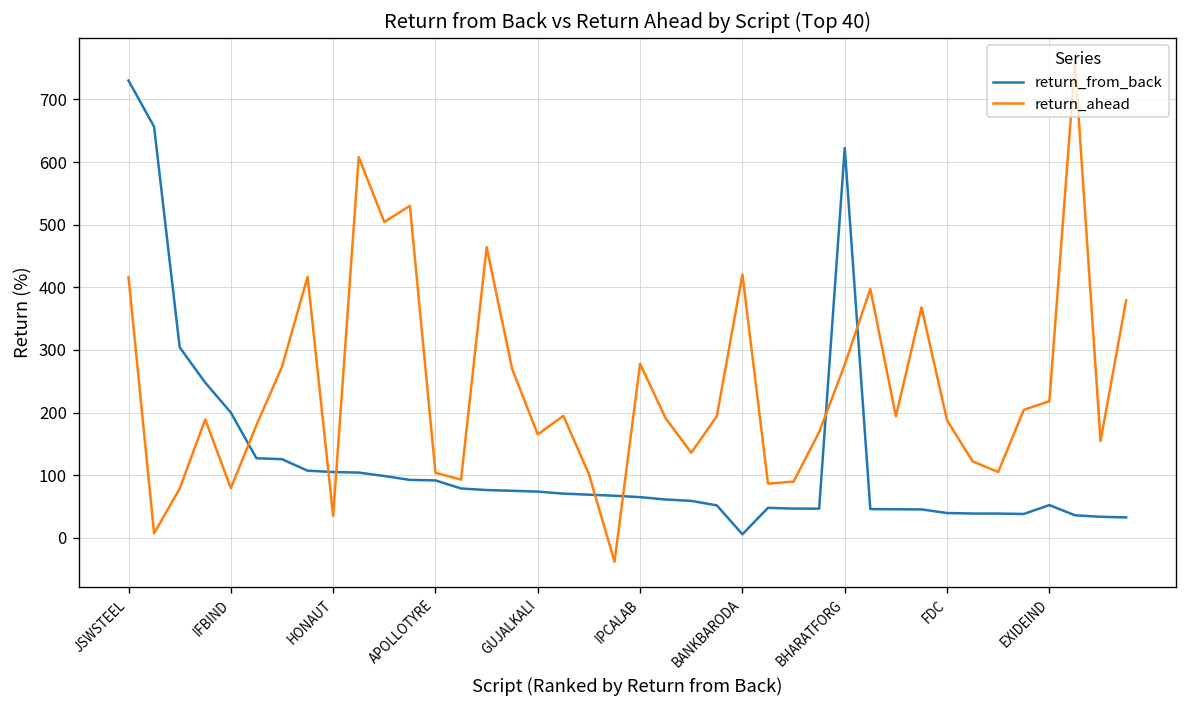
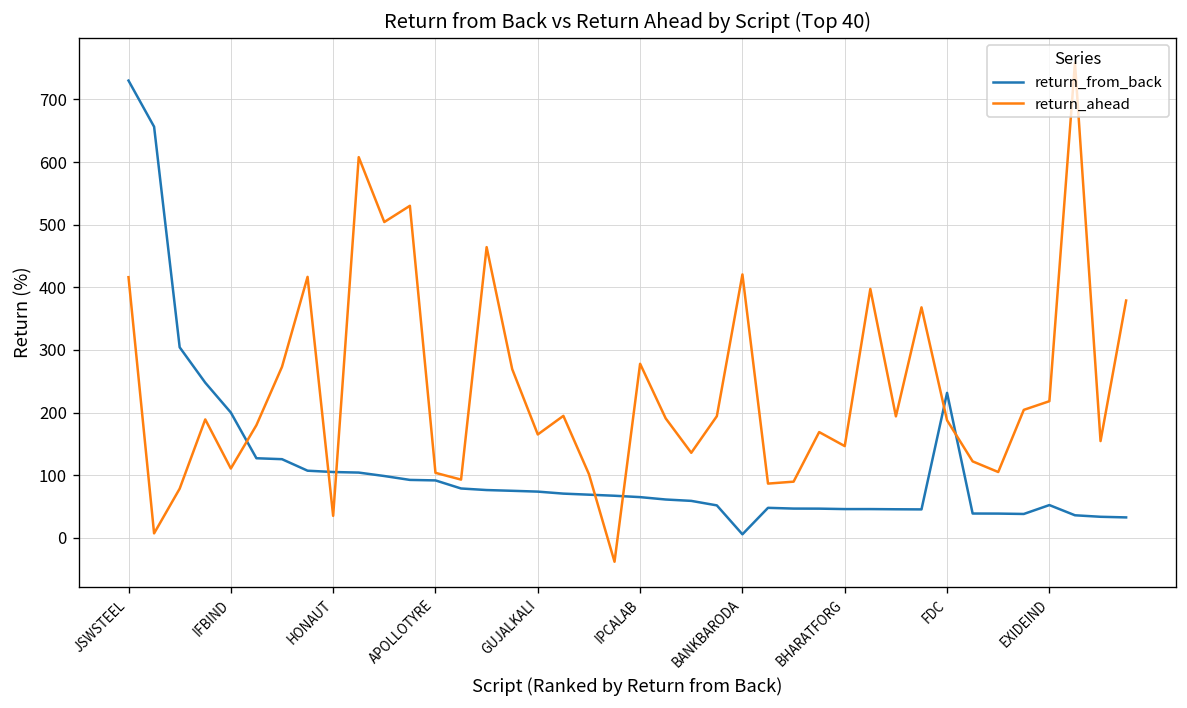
  {
    "return_from_back": {
      "JSWSTEEL": 730,
      "IFBIND": 200,
      "HONAUT": 110,
      "APOLLOTYRE": 90,
      "GUJALKALI": 70,
      "IPCALAB": 60,
      "BANKBARODA": 10,
-     "BHARATFORG": 620,
-     "FDC": 40,
+     "BHARATFORG": 50,
+     "FDC": 230,
      "EXIDEIND": 50
    },
    "return_ahead": {
      "JSWSTEEL": 420,
-     "IFBIND": 80,
+     "IFBIND": 110,
      "HONAUT": 40,
      "APOLLOTYRE": 100,
      "GUJALKALI": 170,
      "IPCALAB": 280,
      "BANKBARODA": 420,
-     "BHARATFORG": 280,
+     "BHARATFORG": 150,
      "FDC": 190,
      "EXIDEIND": 220
    }
  }
